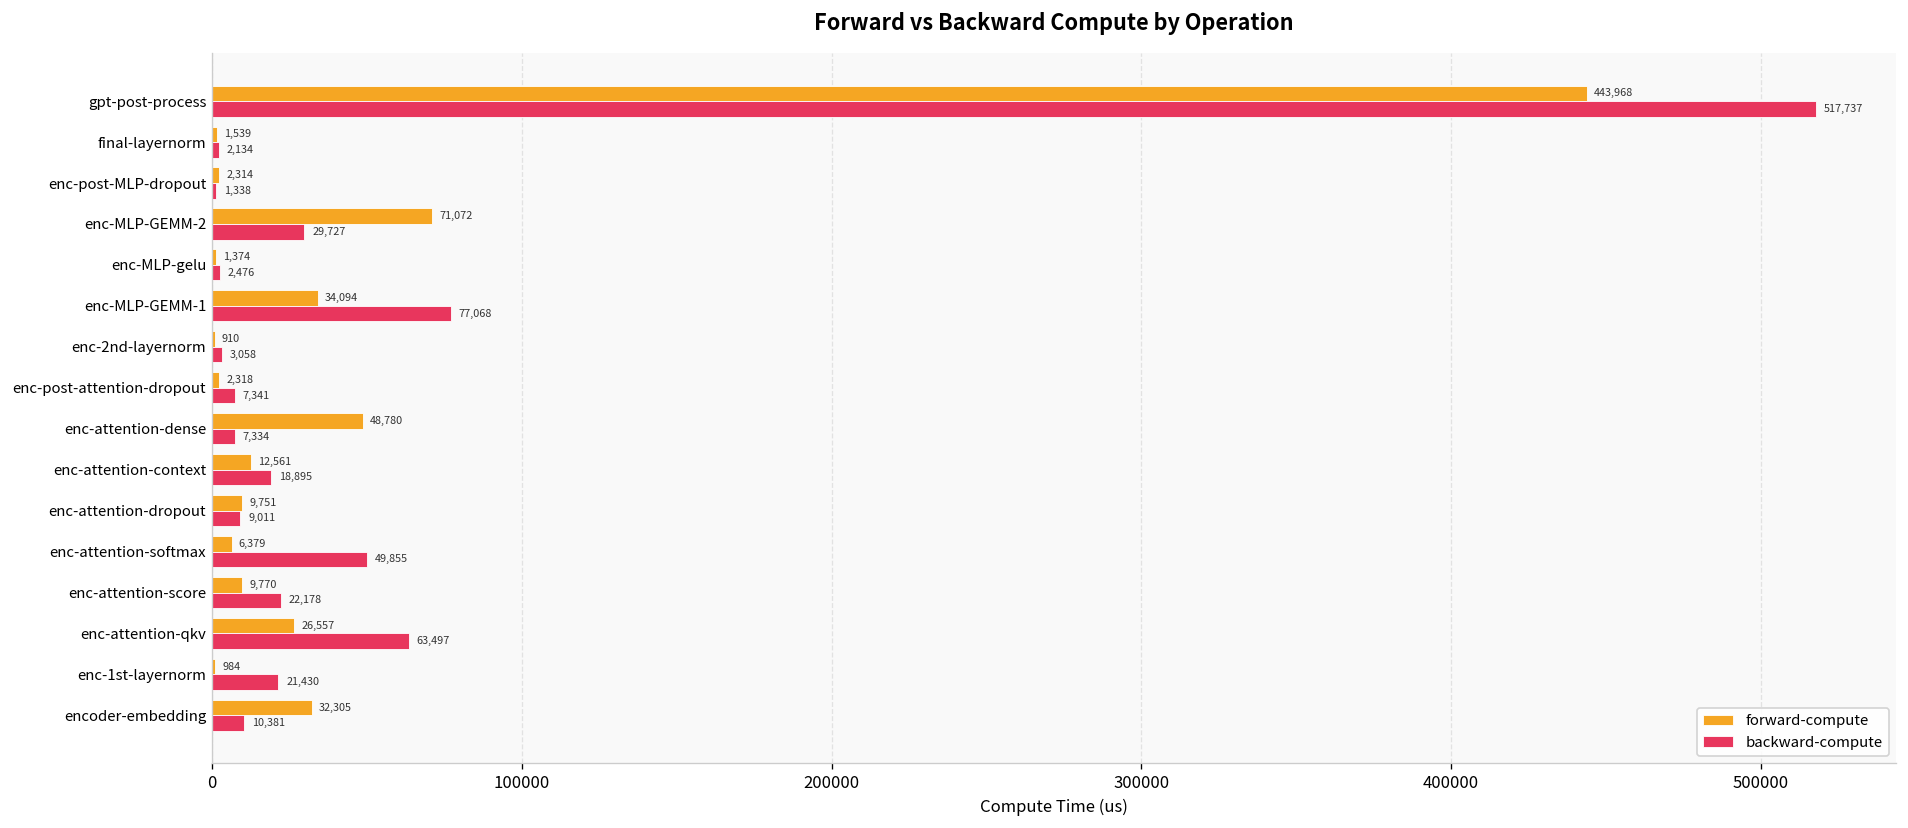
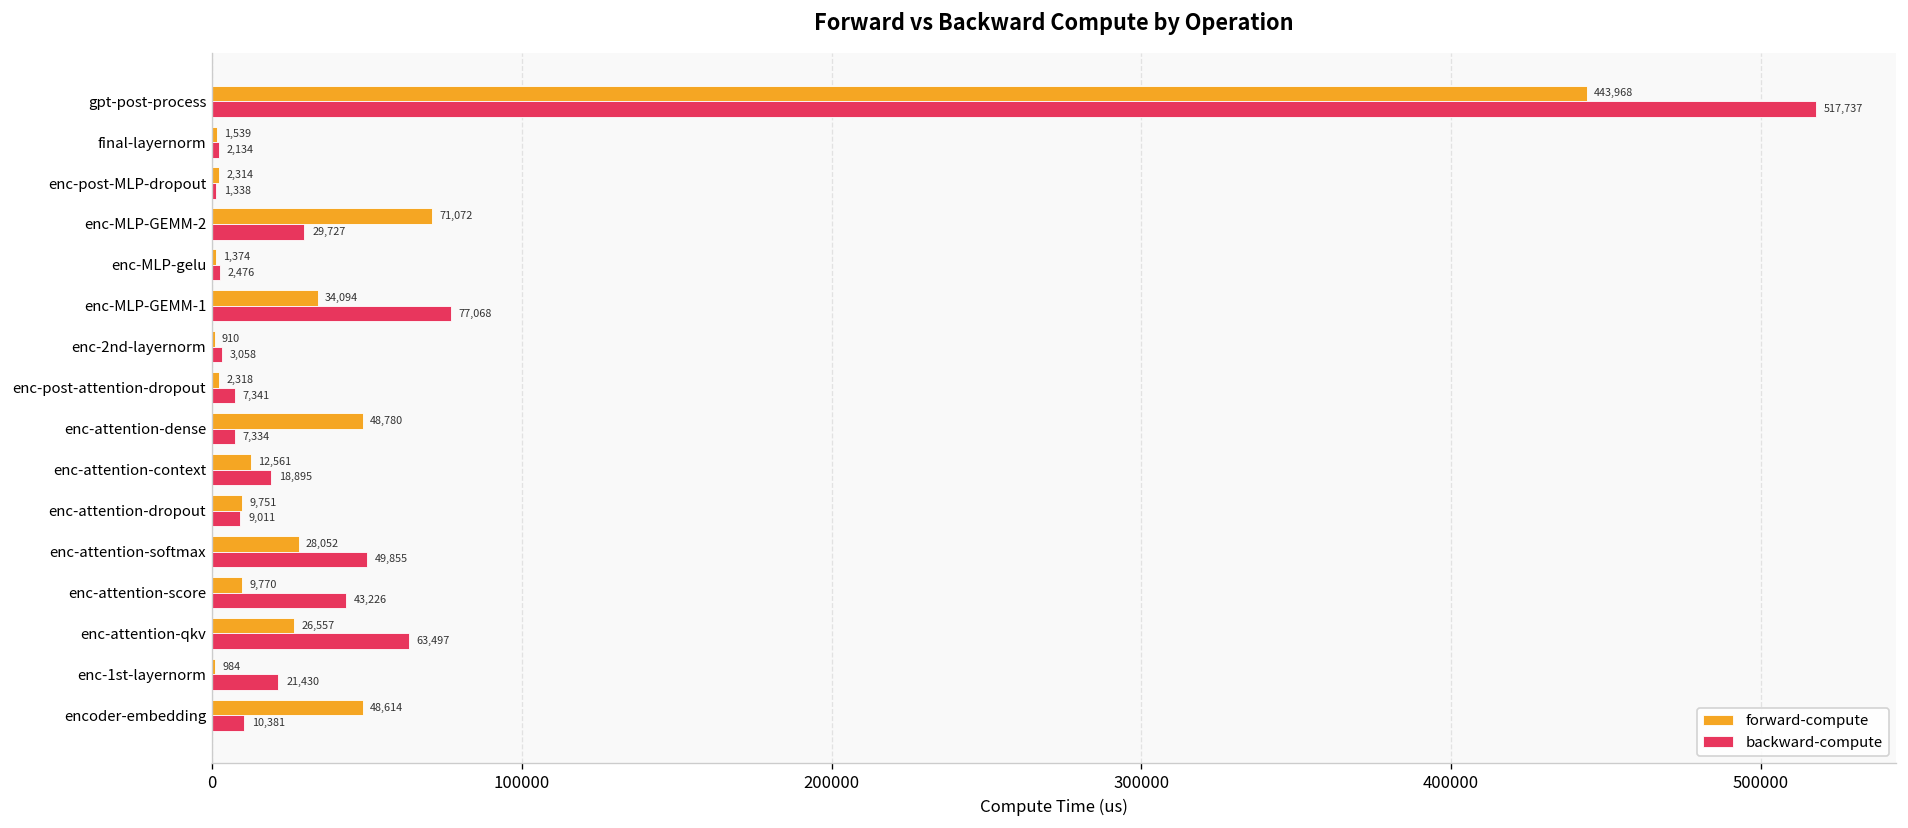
  {
    "forward-compute": {
      "gpt-post-process": "443,968",
      "final-layernorm": "1,539",
      "enc-post-MLP-dropout": "2,314",
      "enc-MLP-GEMM-2": "71,072",
      "enc-MLP-gelu": "1,374",
      "enc-MLP-GEMM-1": "34,094",
      "enc-2nd-layernorm": "910",
      "enc-post-attention-dropout": "2,318",
      "enc-attention-dense": "48,780",
      "enc-attention-context": "12,561",
      "enc-attention-dropout": "9,751",
-     "enc-attention-softmax": "6,379",
+     "enc-attention-softmax": "28,052",
      "enc-attention-score": "9,770",
      "enc-attention-qkv": "26,557",
      "enc-1st-layernorm": "984",
-     "encoder-embedding": "32,305"
+     "encoder-embedding": "48,614"
    },
    "backward-compute": {
      "gpt-post-process": "517,737",
      "final-layernorm": "2,134",
      "enc-post-MLP-dropout": "1,338",
      "enc-MLP-GEMM-2": "29,727",
      "enc-MLP-gelu": "2,476",
      "enc-MLP-GEMM-1": "77,068",
      "enc-2nd-layernorm": "3,058",
      "enc-post-attention-dropout": "7,341",
      "enc-attention-dense": "7,334",
      "enc-attention-context": "18,895",
      "enc-attention-dropout": "9,011",
      "enc-attention-softmax": "49,855",
-     "enc-attention-score": "22,178",
+     "enc-attention-score": "43,226",
      "enc-attention-qkv": "63,497",
      "enc-1st-layernorm": "21,430",
      "encoder-embedding": "10,381"
    }
  }
